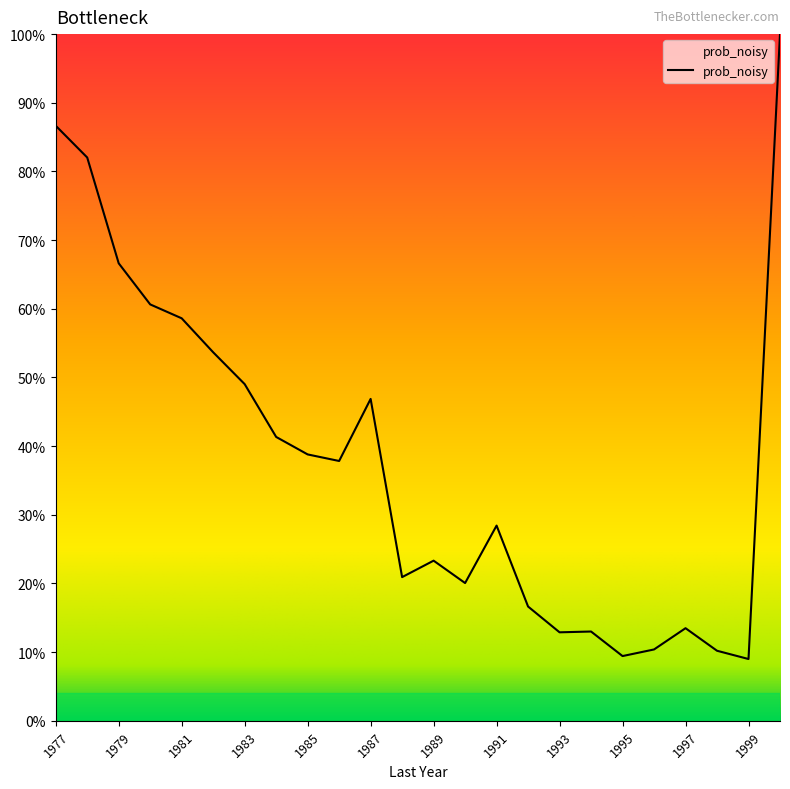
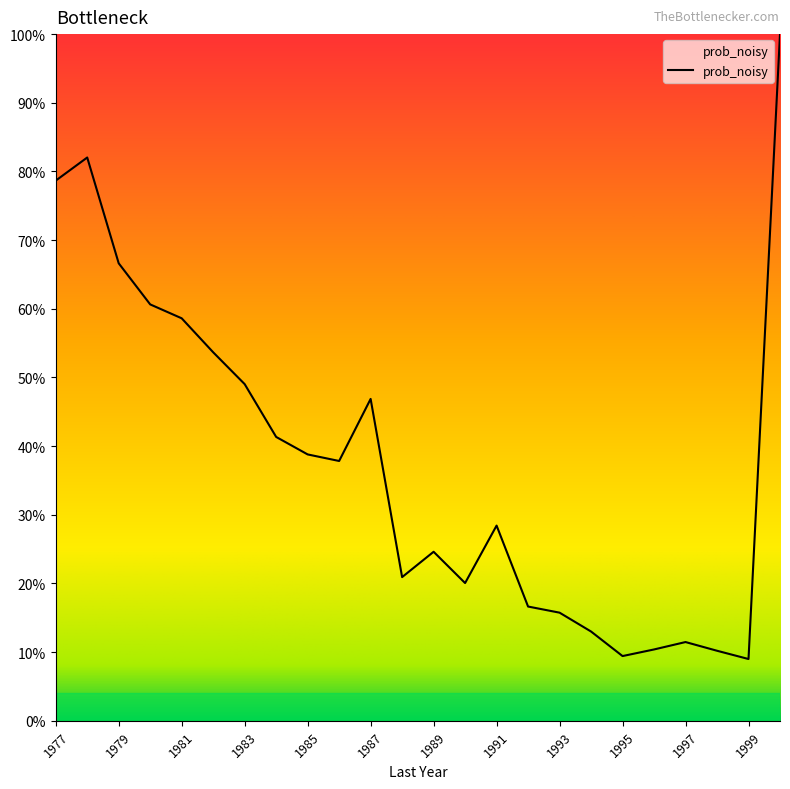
  {
-   "1977": "87%",
+   "1977": "79%",
    "1979": "67%",
    "1981": "59%",
    "1983": "49%",
    "1985": "39%",
    "1987": "47%",
-   "1989": "23%",
+   "1989": "25%",
    "1991": "28%",
-   "1993": "13%",
+   "1993": "16%",
    "1995": "9%",
-   "1997": "13%",
+   "1997": "11%",
    "1999": "9%"
  }
